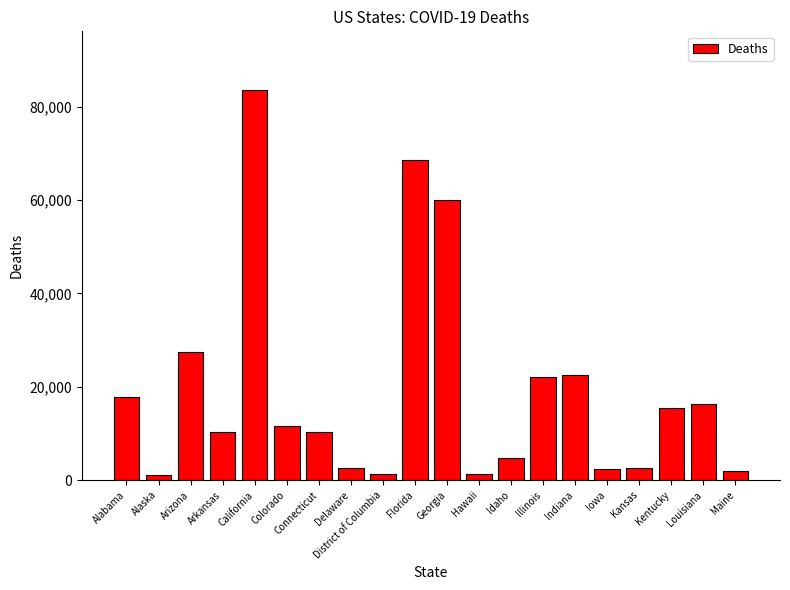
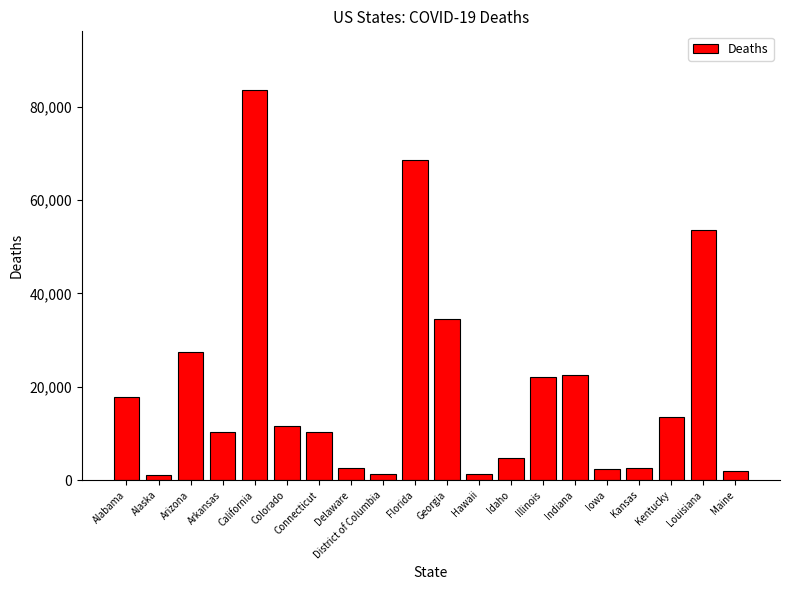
  {
    "Alabama": "18,000",
    "Alaska": "1,000",
    "Arizona": "27,000",
    "Arkansas": "10,000",
    "California": "84,000",
    "Colorado": "12,000",
    "Connecticut": "10,000",
    "Delaware": "3,000",
    "District of Columbia": "1,000",
    "Florida": "69,000",
-   "Georgia": "60,000",
+   "Georgia": "35,000",
    "Hawaii": "1,000",
    "Idaho": "5,000",
    "Illinois": "22,000",
    "Indiana": "22,000",
    "Iowa": "2,000",
    "Kansas": "3,000",
-   "Kentucky": "15,000",
-   "Louisiana": "16,000",
+   "Kentucky": "14,000",
+   "Louisiana": "54,000",
    "Maine": "2,000"
  }
